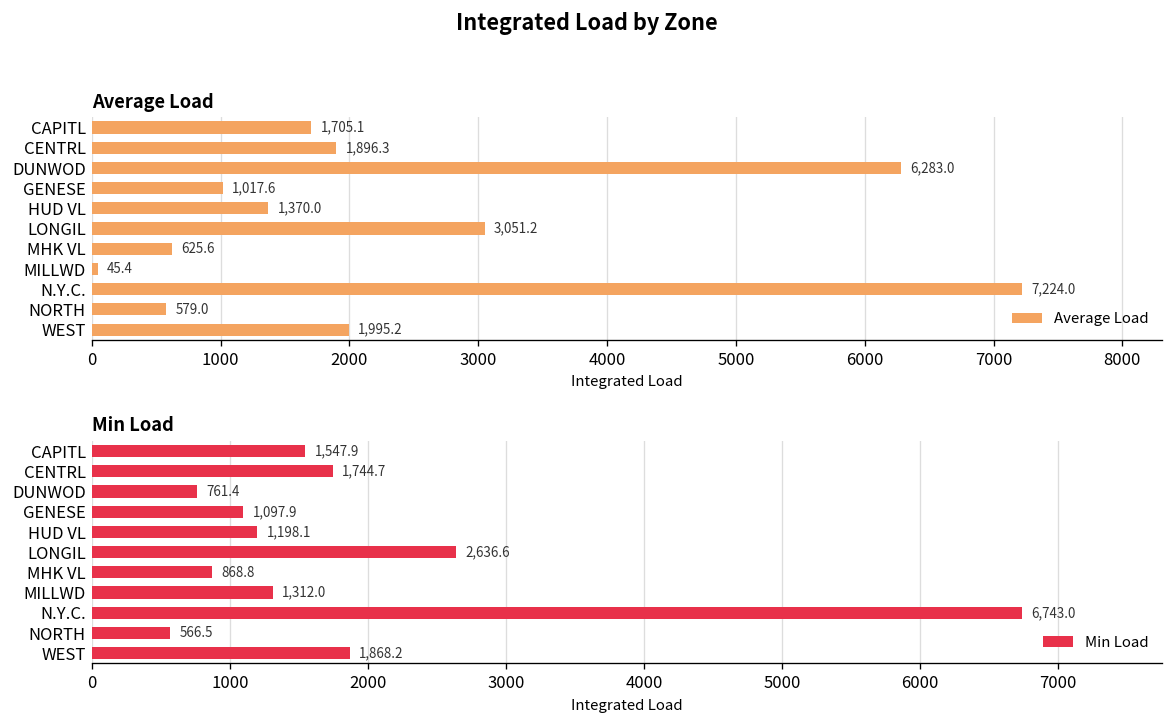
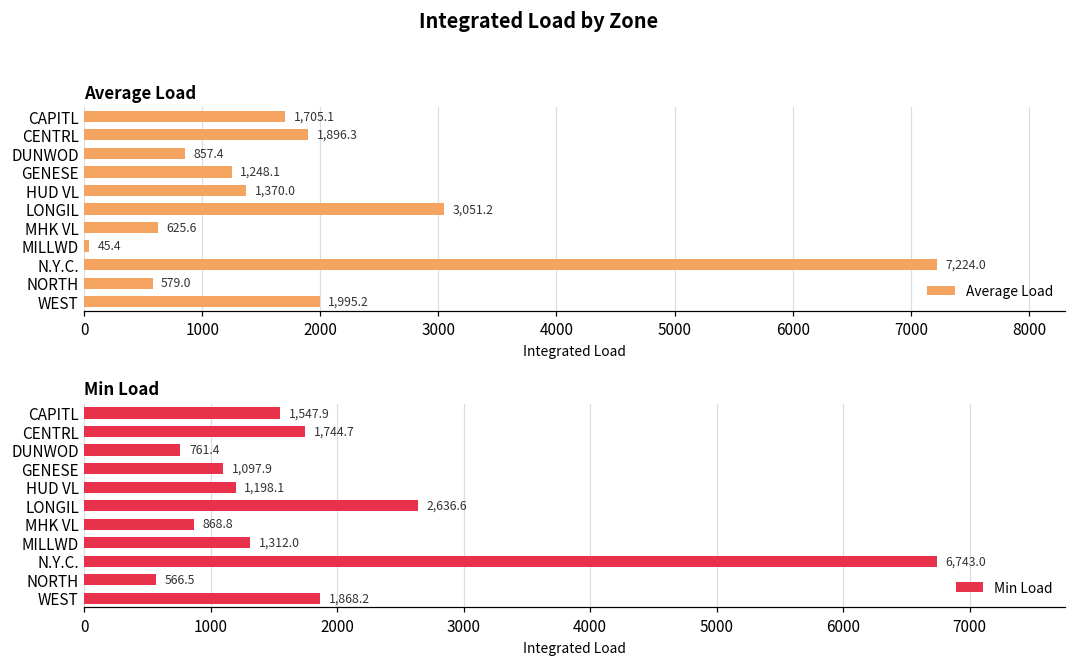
  {
    "Average Load": {
      "CAPITL": "1,705.1",
      "CENTRL": "1,896.3",
-     "DUNWOD": "6,283.0",
-     "GENESE": "1,017.6",
+     "DUNWOD": "857.4",
+     "GENESE": "1,248.1",
      "HUD VL": "1,370.0",
      "LONGIL": "3,051.2",
      "MHK VL": "625.6",
      "MILLWD": "45.4",
      "N.Y.C.": "7,224.0",
      "NORTH": "579.0",
      "WEST": "1,995.2"
    },
    "Min Load": {
      "CAPITL": "1,547.9",
      "CENTRL": "1,744.7",
      "DUNWOD": "761.4",
      "GENESE": "1,097.9",
      "HUD VL": "1,198.1",
      "LONGIL": "2,636.6",
      "MHK VL": "868.8",
      "MILLWD": "1,312.0",
      "N.Y.C.": "6,743.0",
      "NORTH": "566.5",
      "WEST": "1,868.2"
    }
  }
